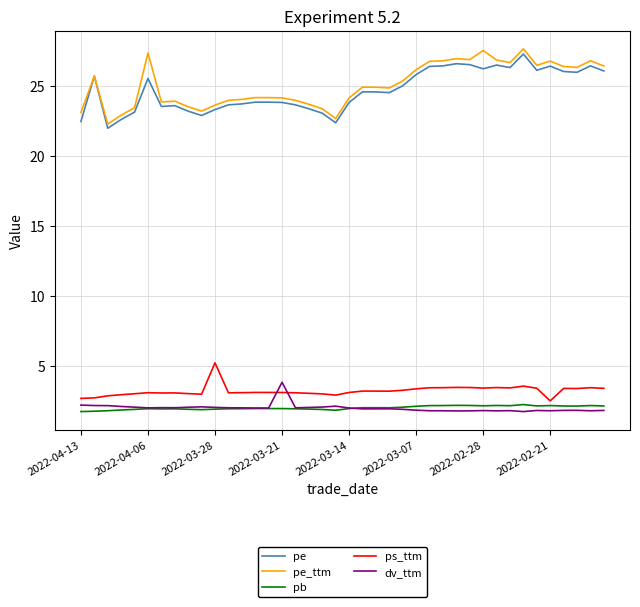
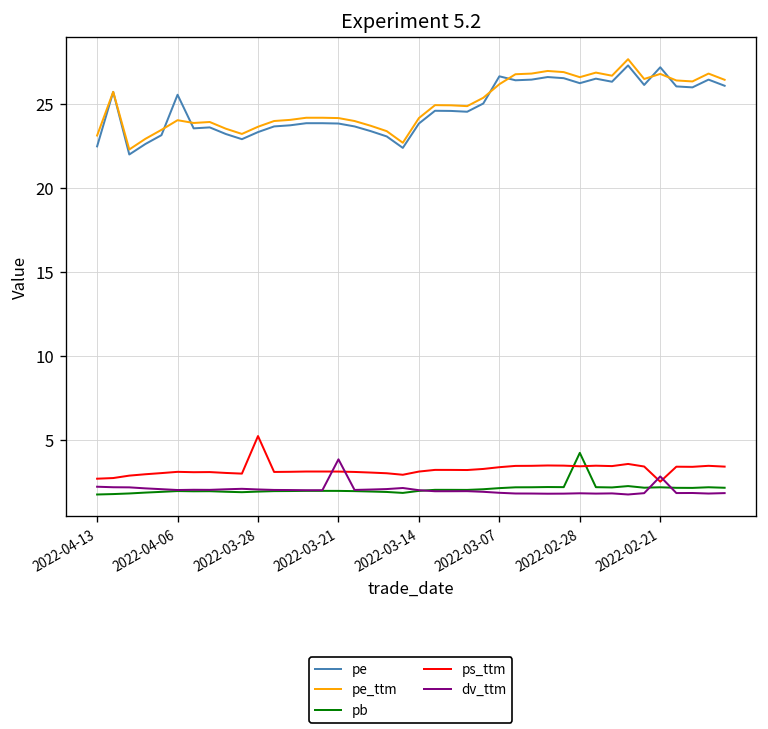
  {
    "pe": {
      "2022-04-13": 22.5,
      "2022-04-06": 25.5,
      "2022-03-28": 23.3,
      "2022-03-21": 23.8,
      "2022-03-14": 23.8,
-     "2022-03-07": 25.8,
+     "2022-03-07": 26.6,
      "2022-02-28": 26.2,
-     "2022-02-21": 26.4
+     "2022-02-21": 27.2
    },
    "pe_ttm": {
      "2022-04-13": 23.1,
-     "2022-04-06": 27.4,
+     "2022-04-06": 24.0,
      "2022-03-28": 23.6,
      "2022-03-21": 24.2,
      "2022-03-14": 24.2,
      "2022-03-07": 26.2,
-     "2022-02-28": 27.5,
+     "2022-02-28": 26.6,
      "2022-02-21": 26.8
    },
    "pb": {
      "2022-04-13": 1.8,
      "2022-03-21": 2.0,
      "2022-03-07": 2.1,
-     "2022-02-28": 2.2,
+     "2022-02-28": 4.2,
      "2022-02-21": 2.2
    },
    "ps_ttm": {
      "2022-04-13": 2.7,
      "2022-04-06": 3.1,
      "2022-03-28": 5.2,
      "2022-03-21": 3.1,
      "2022-03-14": 3.1,
      "2022-03-07": 3.4,
      "2022-02-28": 3.4,
      "2022-02-21": 2.5
    },
    "dv_ttm": {
      "2022-04-13": 2.2,
      "2022-03-21": 3.9,
      "2022-03-07": 1.9,
      "2022-02-28": 1.8,
-     "2022-02-21": 1.8
+     "2022-02-21": 2.8
    }
  }
